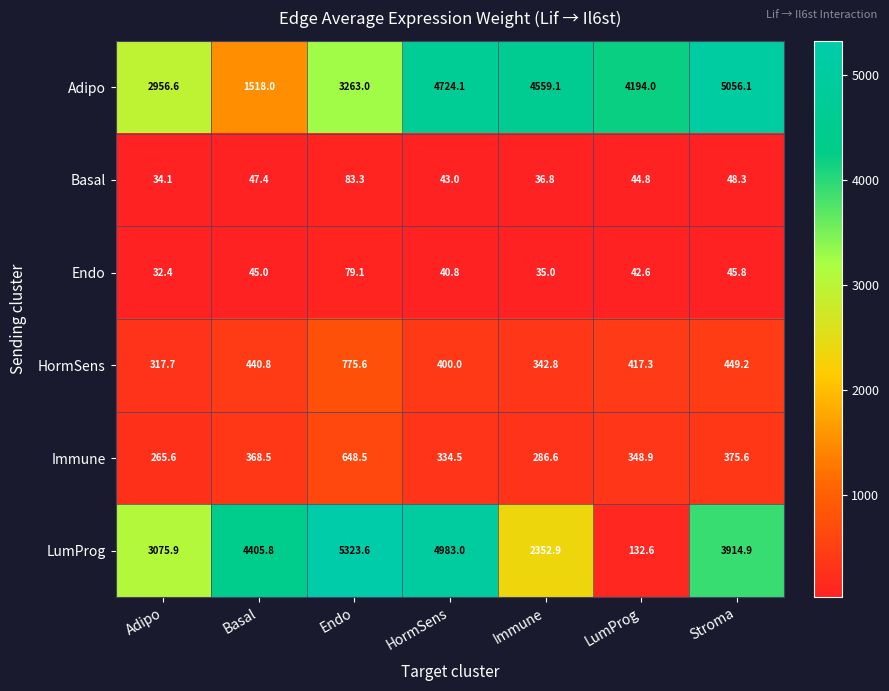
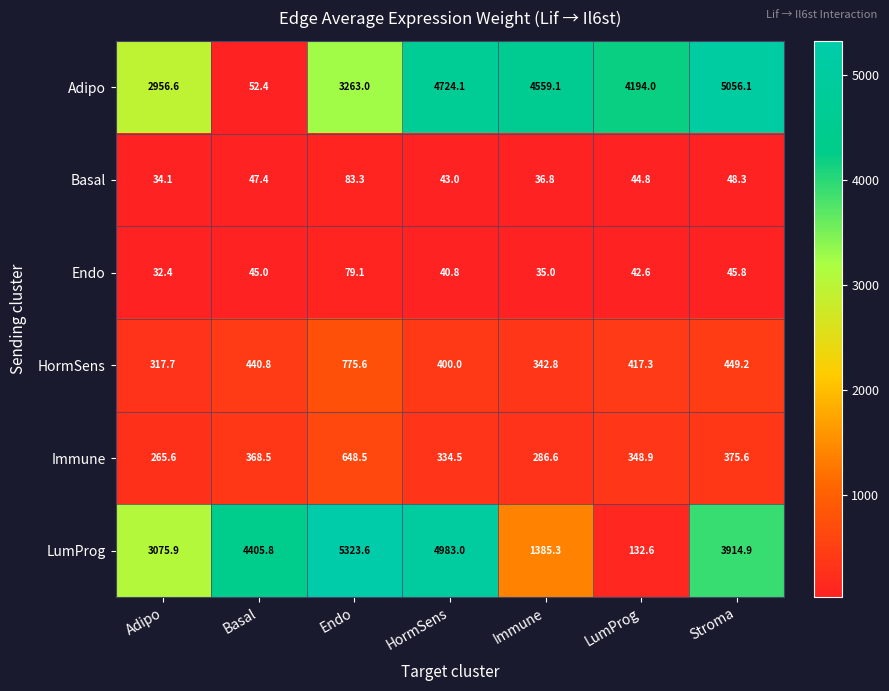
  {
    "Adipo": {
      "Adipo": 2956.6,
-     "Basal": 1518.0,
+     "Basal": 52.4,
      "Endo": 3263.0,
      "HormSens": 4724.1,
      "Immune": 4559.1,
      "LumProg": 4194.0,
      "Stroma": 5056.1
    },
    "Basal": {
      "Adipo": 34.1,
      "Basal": 47.4,
      "Endo": 83.3,
      "HormSens": 43.0,
      "Immune": 36.8,
      "LumProg": 44.8,
      "Stroma": 48.3
    },
    "Endo": {
      "Adipo": 32.4,
      "Basal": 45.0,
      "Endo": 79.1,
      "HormSens": 40.8,
      "Immune": 35.0,
      "LumProg": 42.6,
      "Stroma": 45.8
    },
    "HormSens": {
      "Adipo": 317.7,
      "Basal": 440.8,
      "Endo": 775.6,
      "HormSens": 400.0,
      "Immune": 342.8,
      "LumProg": 417.3,
      "Stroma": 449.2
    },
    "Immune": {
      "Adipo": 265.6,
      "Basal": 368.5,
      "Endo": 648.5,
      "HormSens": 334.5,
      "Immune": 286.6,
      "LumProg": 348.9,
      "Stroma": 375.6
    },
    "LumProg": {
      "Adipo": 3075.9,
      "Basal": 4405.8,
      "Endo": 5323.6,
      "HormSens": 4983.0,
-     "Immune": 2352.9,
+     "Immune": 1385.3,
      "LumProg": 132.6,
      "Stroma": 3914.9
    }
  }
